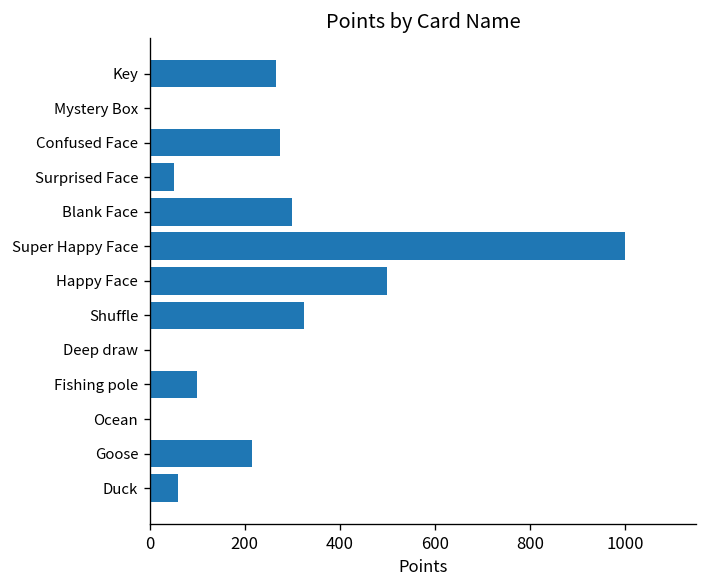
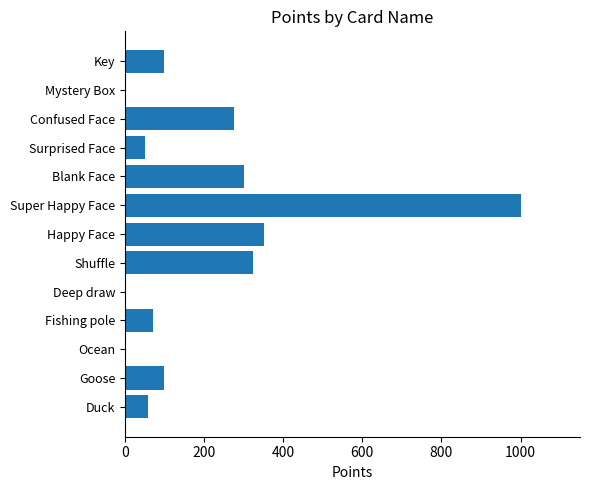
  {
-   "Key": 270,
+   "Key": 100,
    "Mystery Box": 0,
    "Confused Face": 280,
    "Surprised Face": 50,
    "Blank Face": 300,
    "Super Happy Face": 1000,
-   "Happy Face": 500,
+   "Happy Face": 350,
    "Shuffle": 330,
    "Deep draw": 0,
-   "Fishing pole": 100,
+   "Fishing pole": 70,
    "Ocean": 0,
-   "Goose": 220,
+   "Goose": 100,
    "Duck": 60
  }
